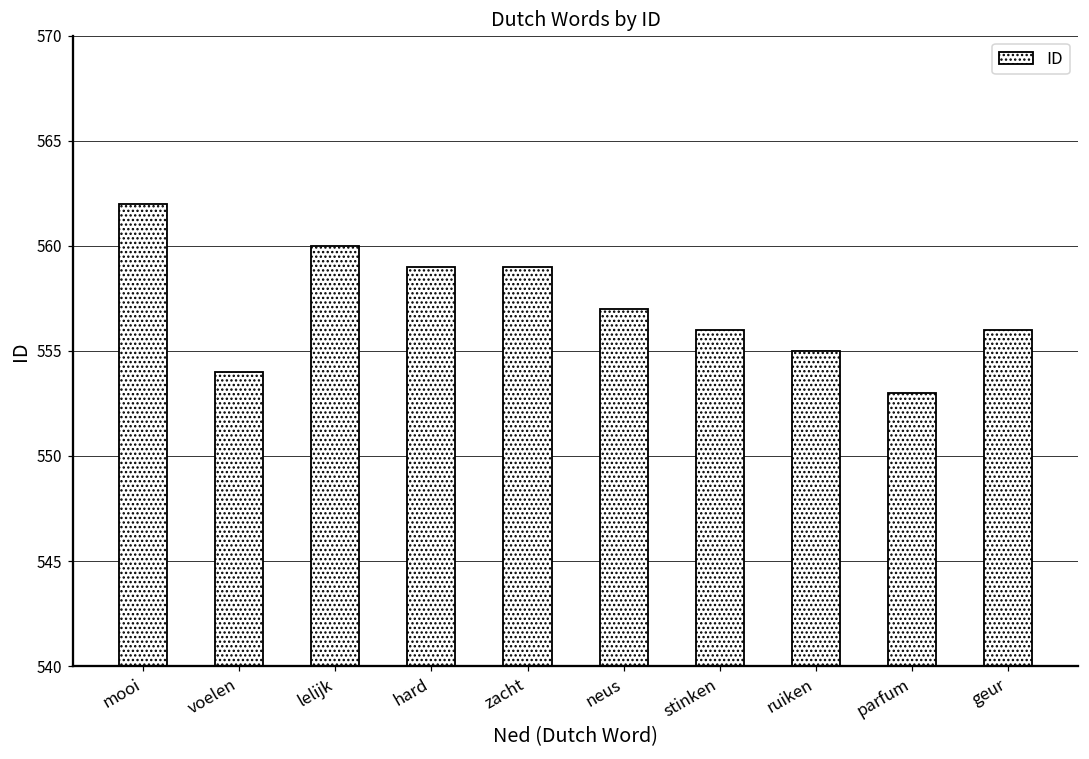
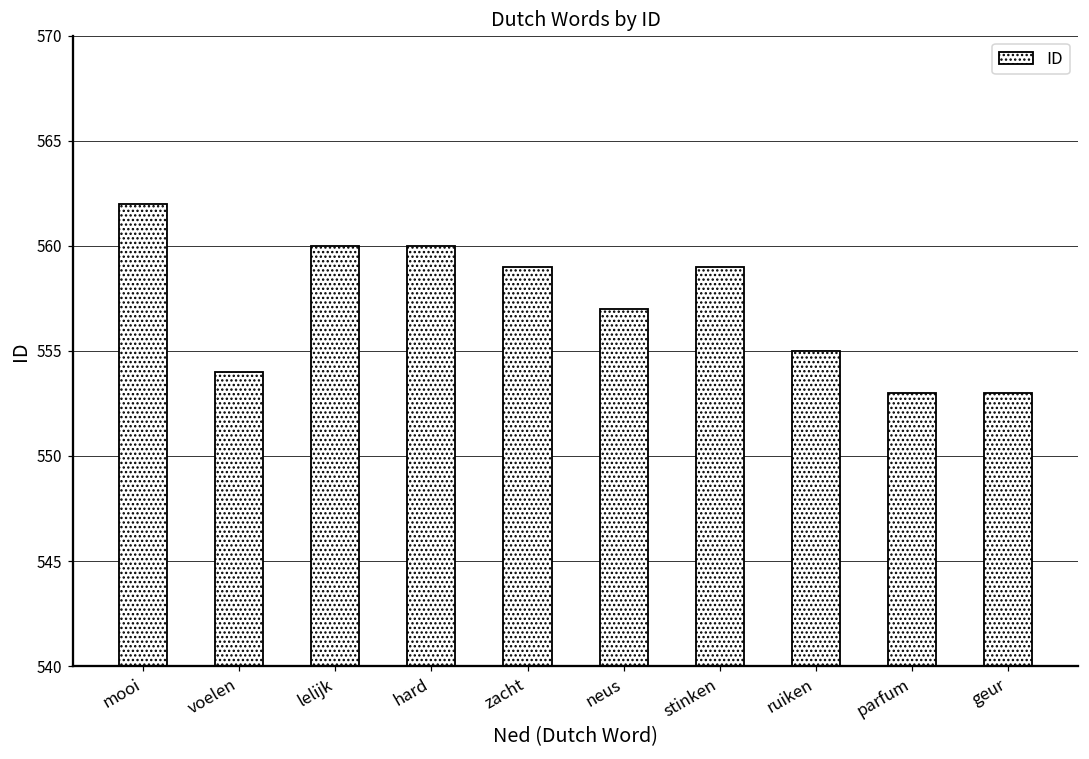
  {
    "mooi": 562,
    "voelen": 554,
    "lelijk": 560,
-   "hard": 559,
+   "hard": 560,
    "zacht": 559,
    "neus": 557,
-   "stinken": 556,
+   "stinken": 559,
    "ruiken": 555,
    "parfum": 553,
-   "geur": 556
+   "geur": 553
  }
